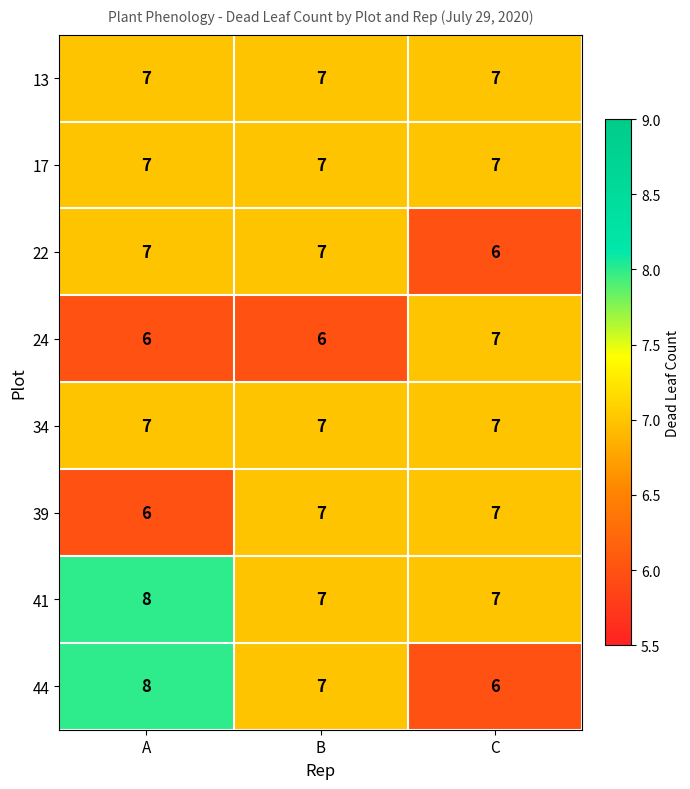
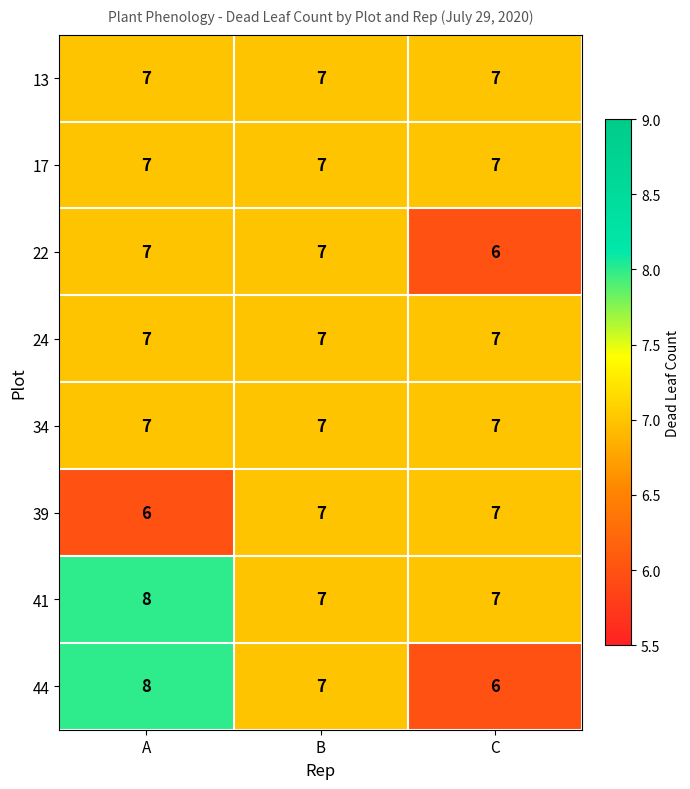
  {
    "13": {
      "A": 7,
      "B": 7,
      "C": 7
    },
    "17": {
      "A": 7,
      "B": 7,
      "C": 7
    },
    "22": {
      "A": 7,
      "B": 7,
      "C": 6
    },
    "24": {
-     "A": 6,
-     "B": 6,
+     "A": 7,
+     "B": 7,
      "C": 7
    },
    "34": {
      "A": 7,
      "B": 7,
      "C": 7
    },
    "39": {
      "A": 6,
      "B": 7,
      "C": 7
    },
    "41": {
      "A": 8,
      "B": 7,
      "C": 7
    },
    "44": {
      "A": 8,
      "B": 7,
      "C": 6
    }
  }
